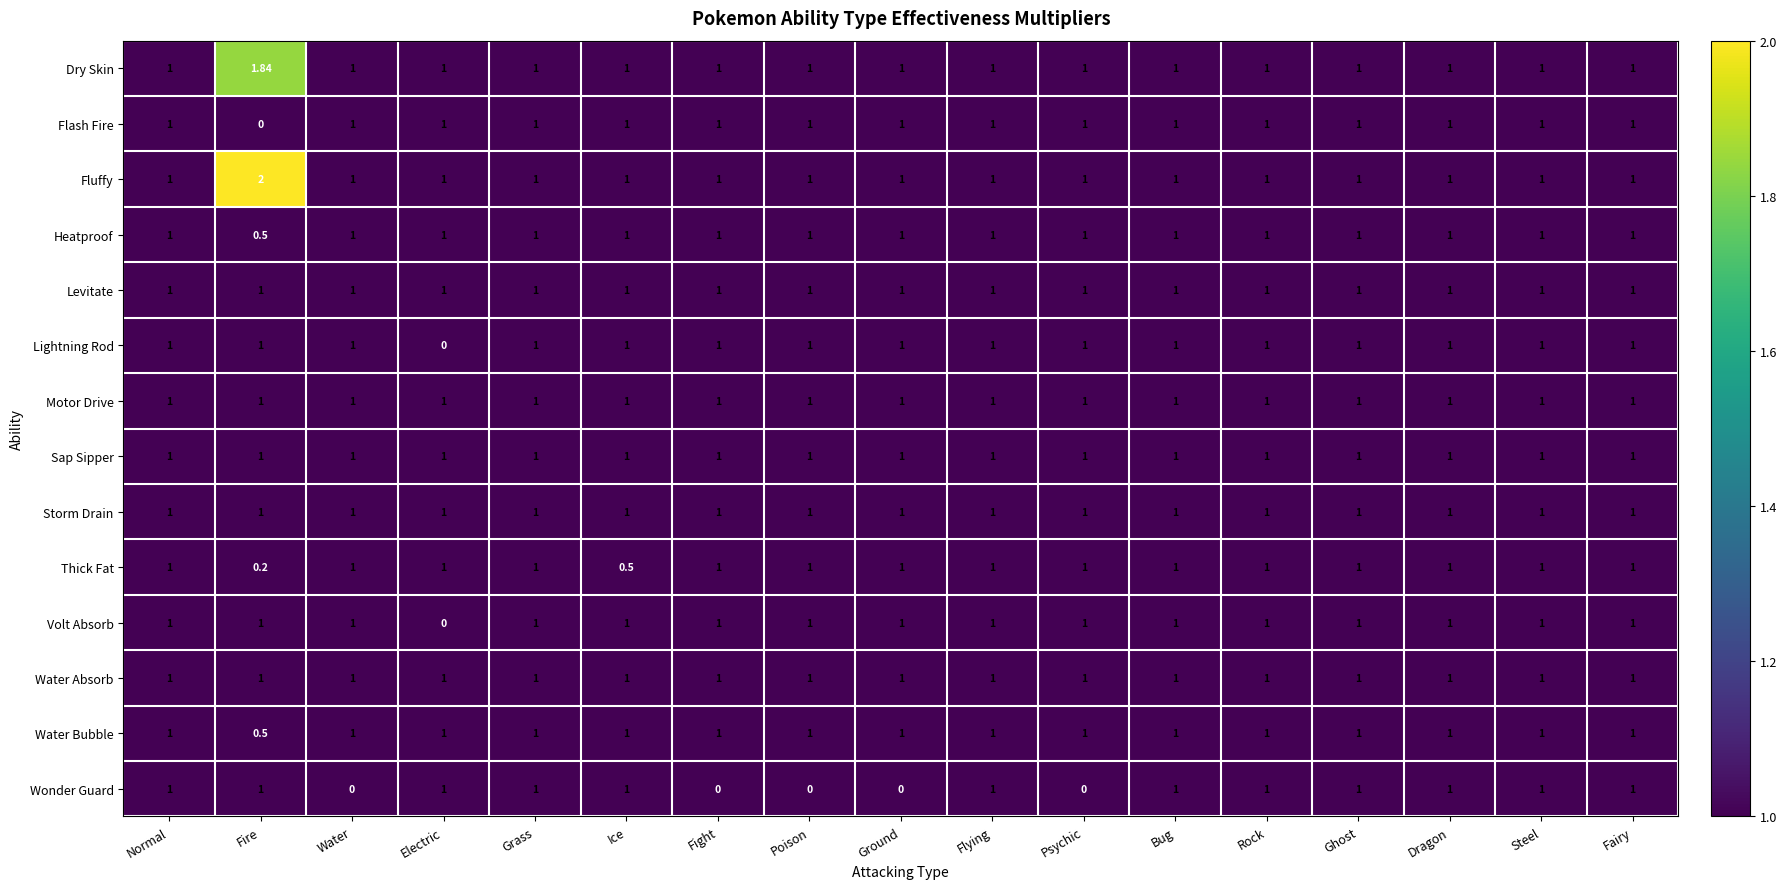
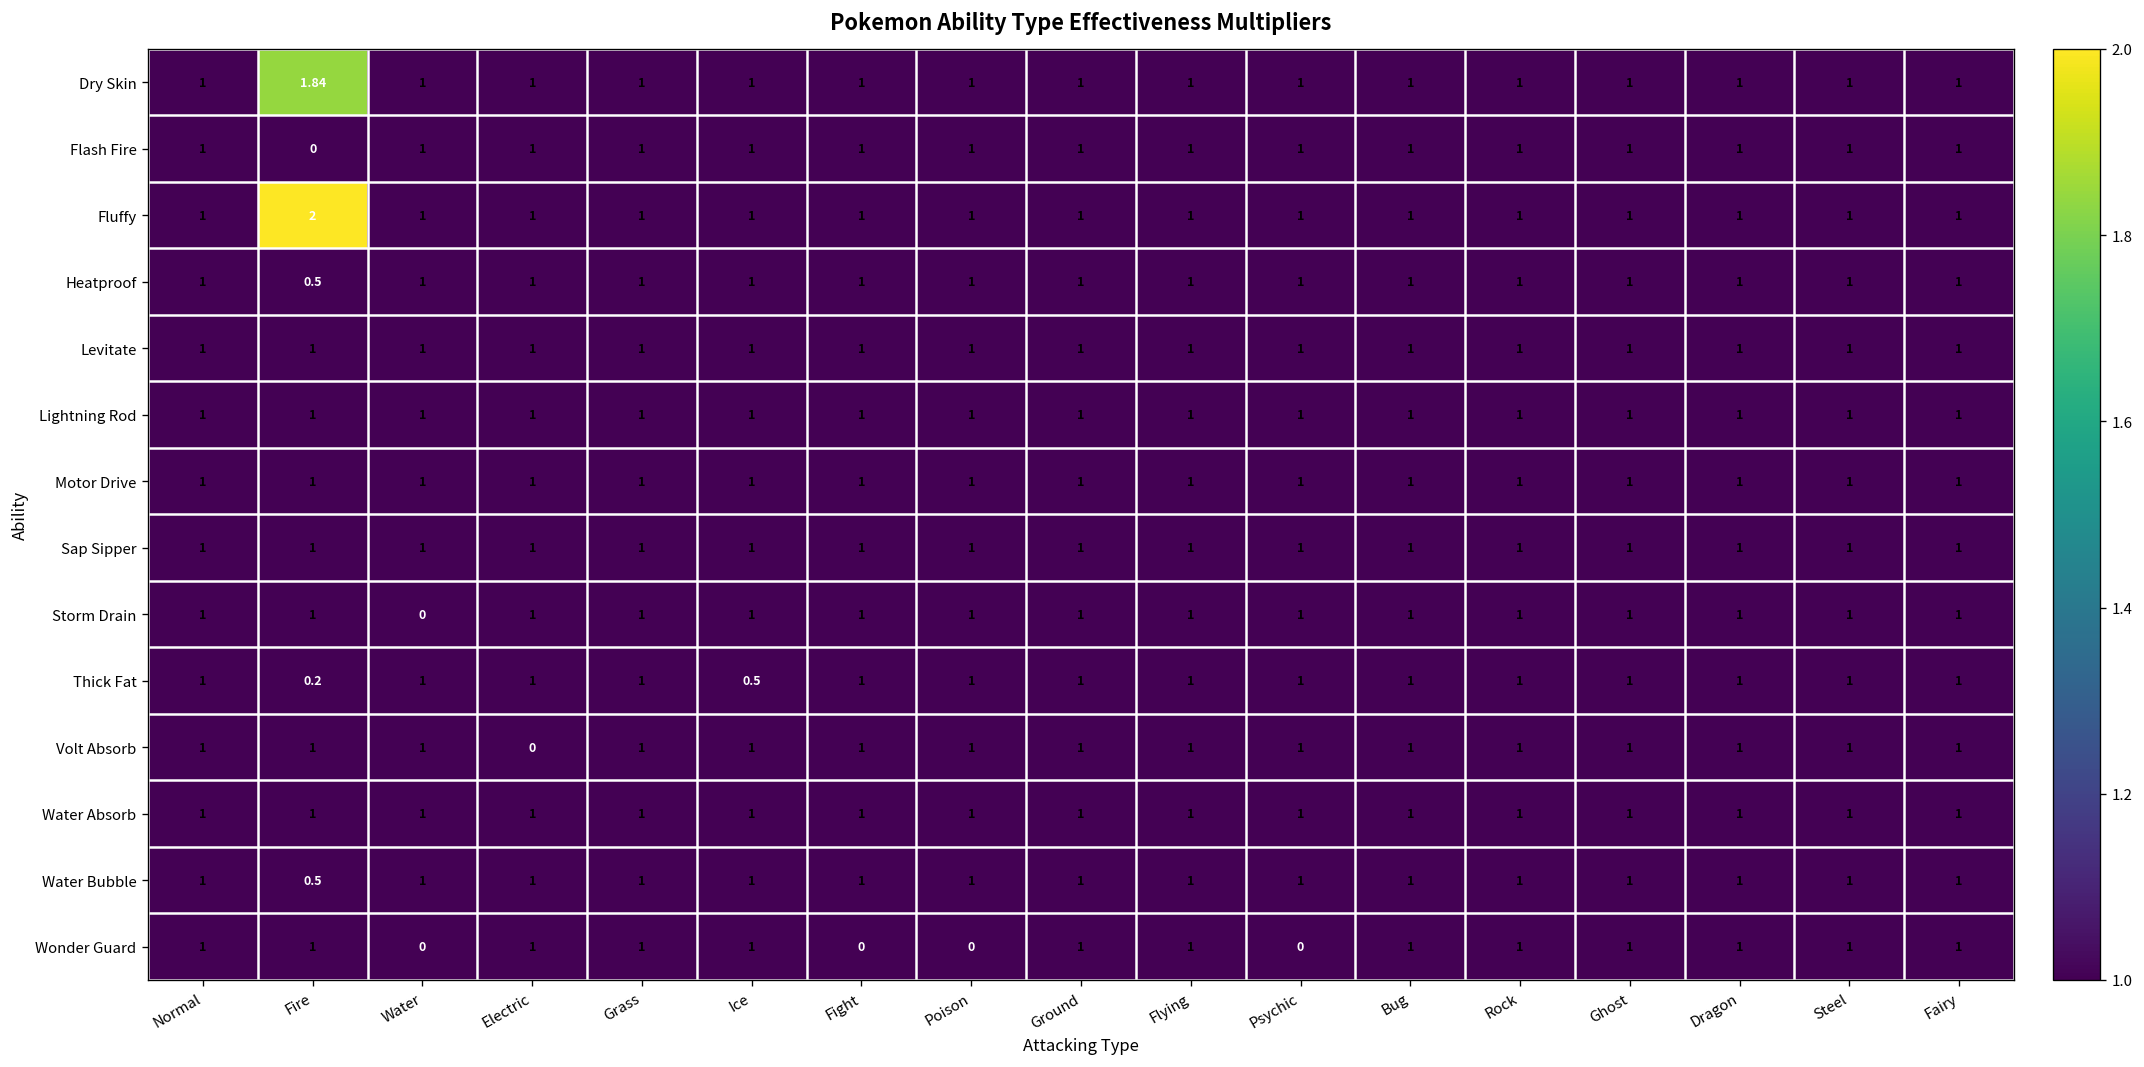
  {
    "Lightning Rod": {
      "Normal": 1,
      "Fire": 1,
      "Water": 1,
-     "Electric": 0,
+     "Electric": 1,
      "Grass": 1,
      "Ice": 1,
      "Fight": 1,
      "Poison": 1,
      "Ground": 1,
      "Flying": 1,
      "Psychic": 1,
      "Bug": 1,
      "Rock": 1,
      "Ghost": 1,
      "Dragon": 1,
      "Steel": 1,
      "Fairy": 1
    },
    "Storm Drain": {
      "Normal": 1,
      "Fire": 1,
-     "Water": 1,
+     "Water": 0,
      "Electric": 1,
      "Grass": 1,
      "Ice": 1,
      "Fight": 1,
      "Poison": 1,
      "Ground": 1,
      "Flying": 1,
      "Psychic": 1,
      "Bug": 1,
      "Rock": 1,
      "Ghost": 1,
      "Dragon": 1,
      "Steel": 1,
      "Fairy": 1
    },
    "Wonder Guard": {
      "Normal": 1,
      "Fire": 1,
      "Water": 0,
      "Electric": 1,
      "Grass": 1,
      "Ice": 1,
      "Fight": 0,
      "Poison": 0,
-     "Ground": 0,
+     "Ground": 1,
      "Flying": 1,
      "Psychic": 0,
      "Bug": 1,
      "Rock": 1,
      "Ghost": 1,
      "Dragon": 1,
      "Steel": 1,
      "Fairy": 1
    }
  }
